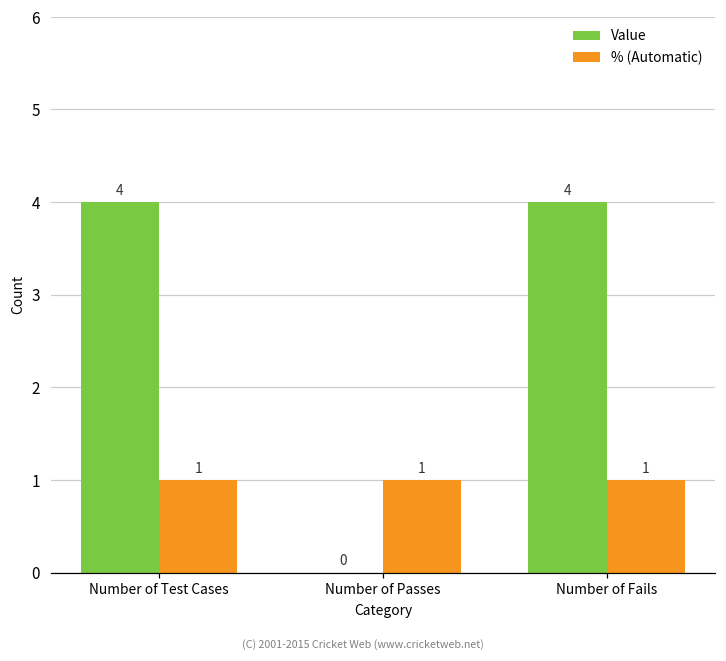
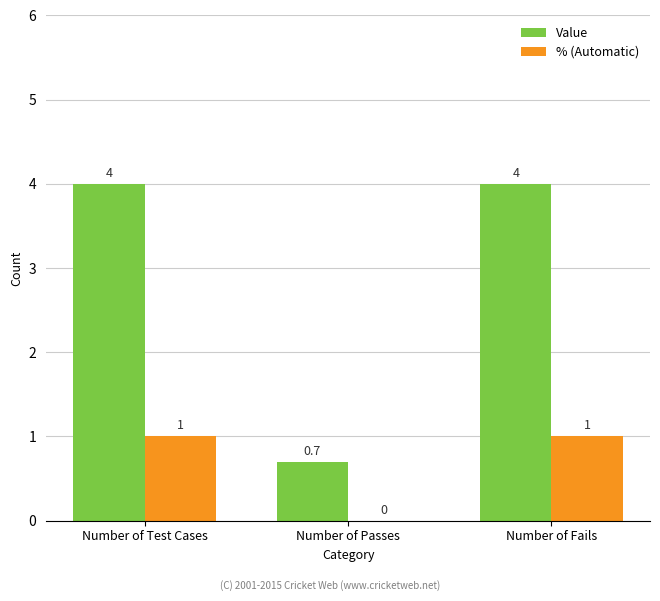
  {
    "Value": {
      "Number of Test Cases": 4,
-     "Number of Passes": 0,
+     "Number of Passes": 0.7,
      "Number of Fails": 4
    },
    "% (Automatic)": {
      "Number of Test Cases": 1,
-     "Number of Passes": 1,
+     "Number of Passes": 0,
      "Number of Fails": 1
    }
  }
